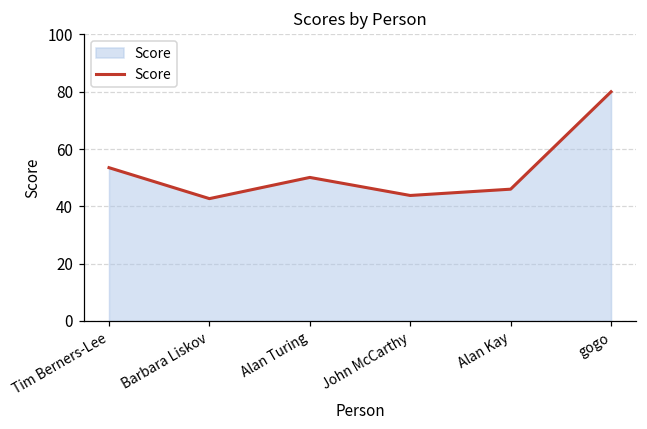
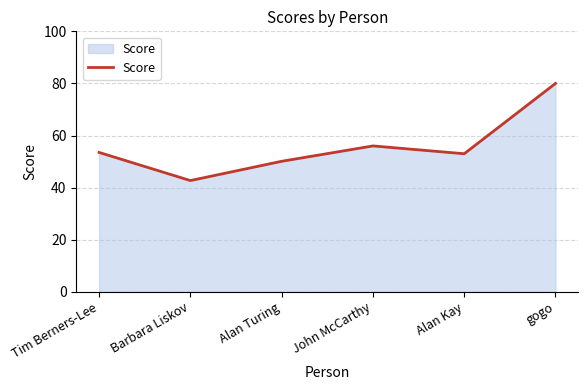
  {
    "Tim Berners-Lee": 54,
    "Barbara Liskov": 43,
    "Alan Turing": 50,
-   "John McCarthy": 44,
-   "Alan Kay": 46,
+   "John McCarthy": 56,
+   "Alan Kay": 53,
    "gogo": 80
  }
